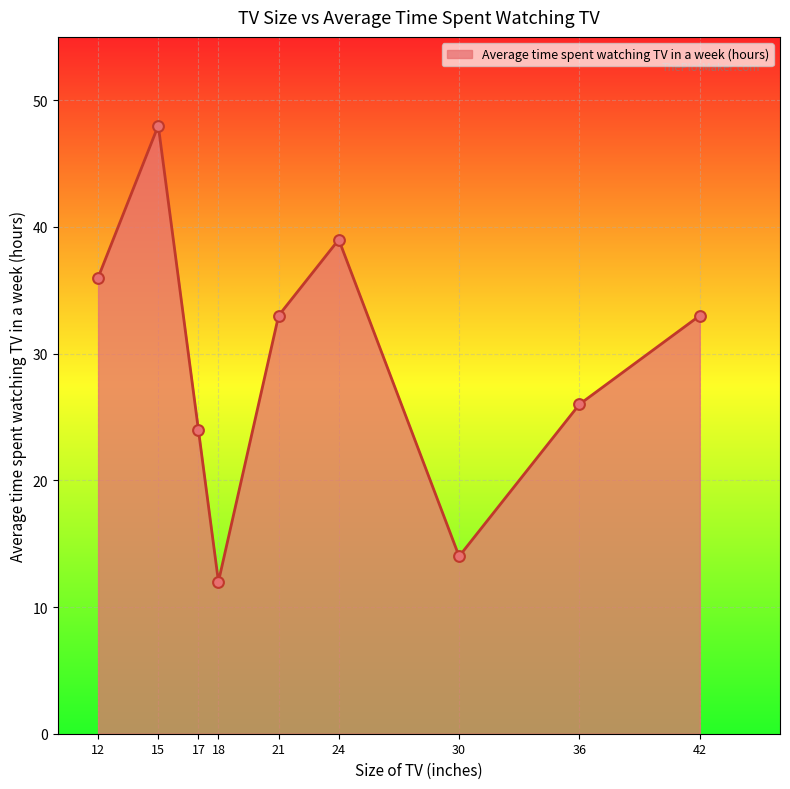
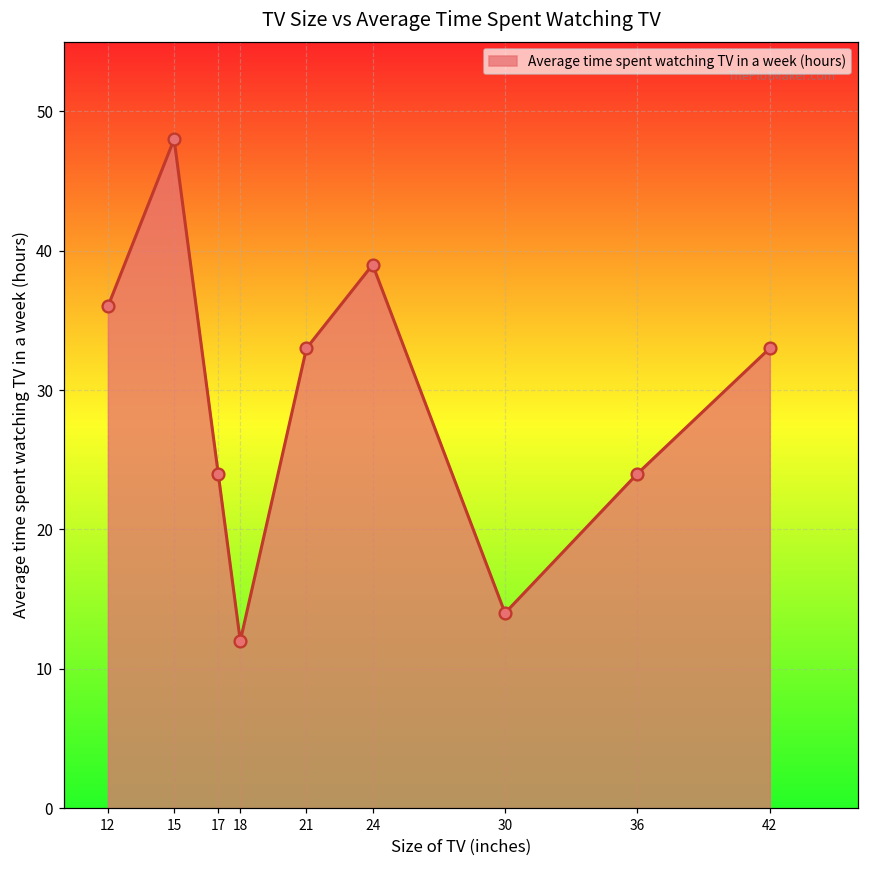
  {
    "12": 36,
    "15": 48,
    "17": 24,
    "18": 12,
    "21": 33,
    "24": 39,
    "30": 14,
-   "36": 26,
+   "36": 24,
    "42": 33
  }
